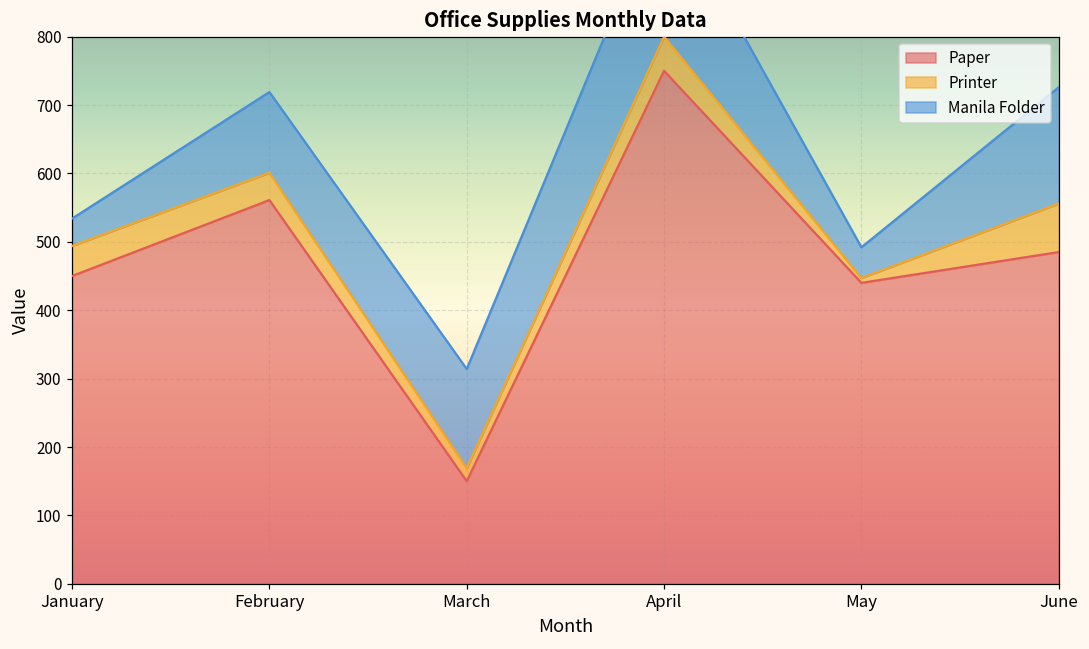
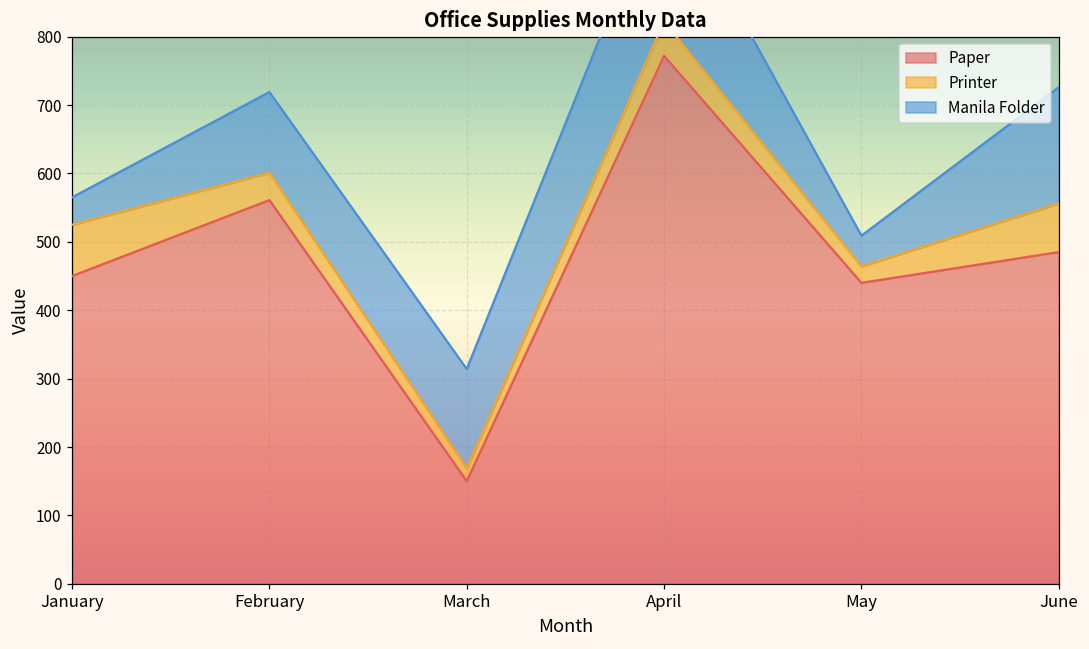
  {
    "Paper": {
      "January": 450,
      "February": 560,
      "March": 150,
-     "April": 750,
+     "April": 770,
      "May": 440,
      "June": 490
    },
    "Printer": {
-     "January": 40,
+     "January": 80,
      "February": 40,
      "March": 20,
-     "May": 10,
+     "May": 20,
      "June": 70
    },
    "Manila Folder": {
      "January": 40,
      "February": 120,
      "March": 150,
      "May": 50,
      "June": 170
    }
  }
